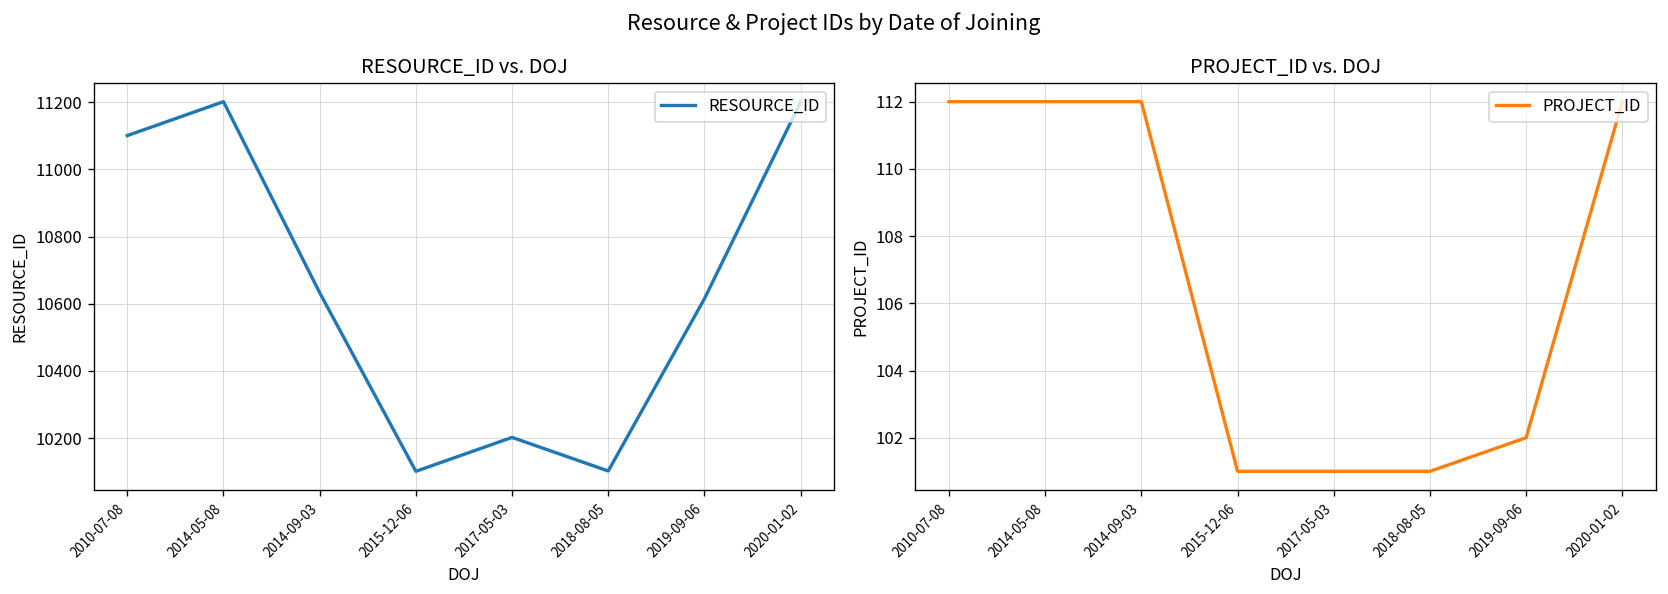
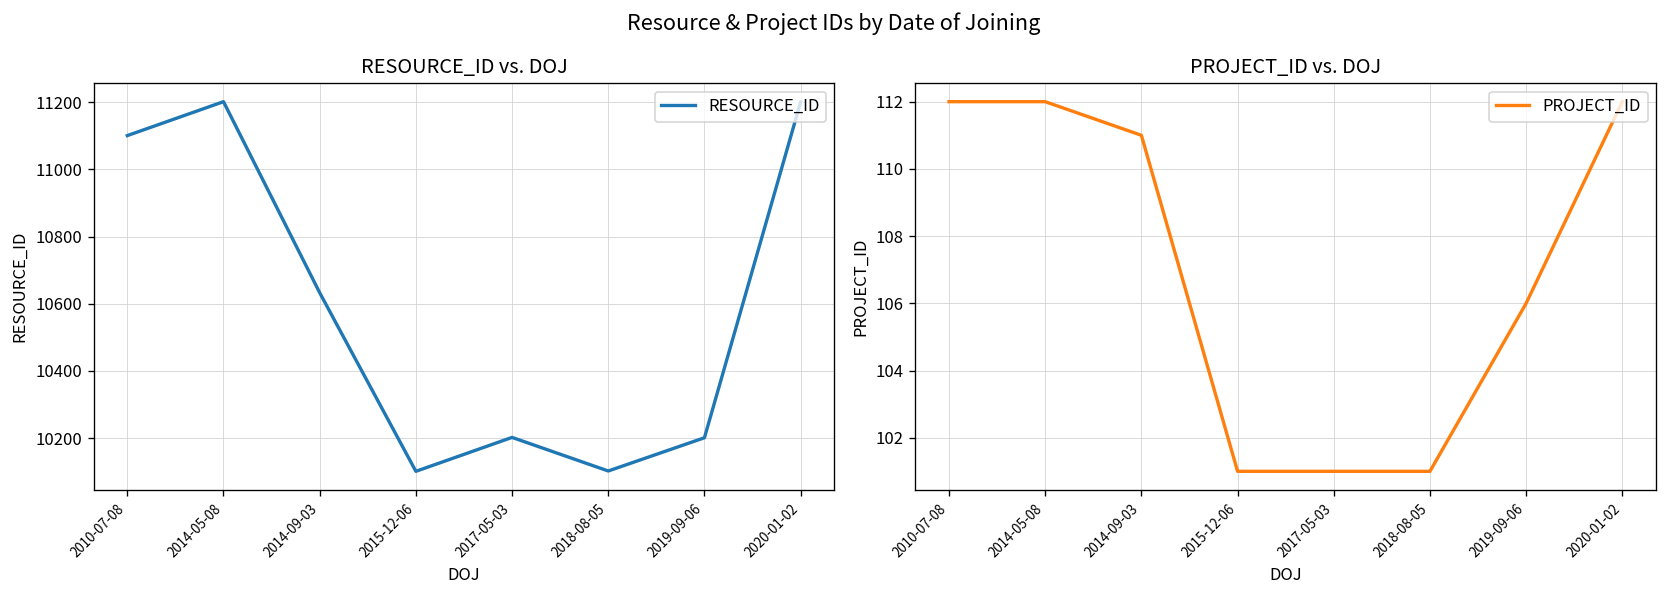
  {
    "RESOURCE_ID vs. DOJ": {
      "2010-07-08": 11100,
      "2014-05-08": 11200,
      "2014-09-03": 10630,
      "2015-12-06": 10100,
      "2017-05-03": 10200,
      "2018-08-05": 10100,
-     "2019-09-06": 10620
+     "2019-09-06": 10200
    },
    "PROJECT_ID vs. DOJ": {
      "2010-07-08": 112,
      "2014-05-08": 112,
-     "2014-09-03": 112,
+     "2014-09-03": 111,
      "2015-12-06": 101,
      "2017-05-03": 101,
      "2018-08-05": 101,
-     "2019-09-06": 102
+     "2019-09-06": 106
    }
  }
